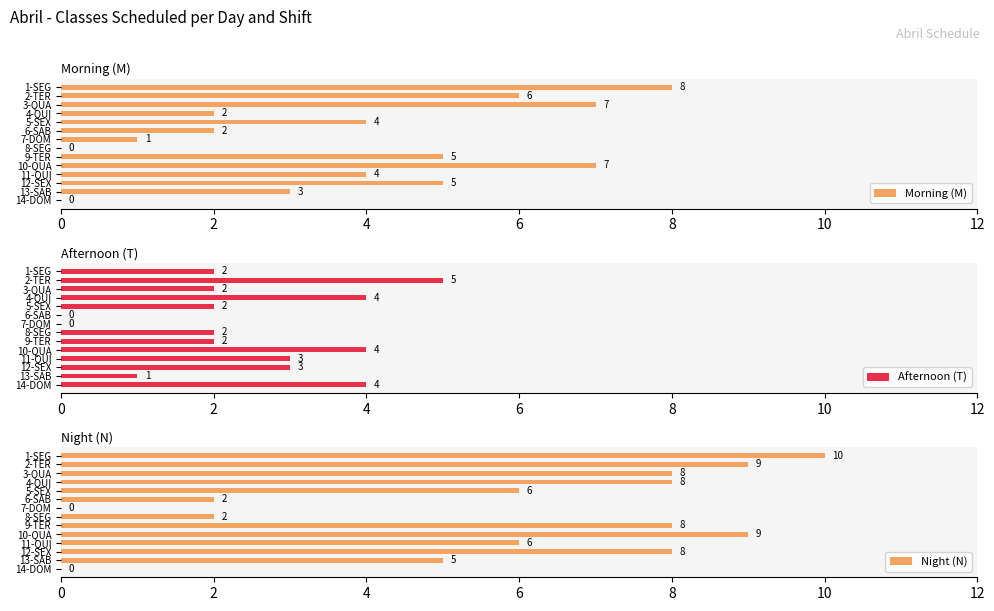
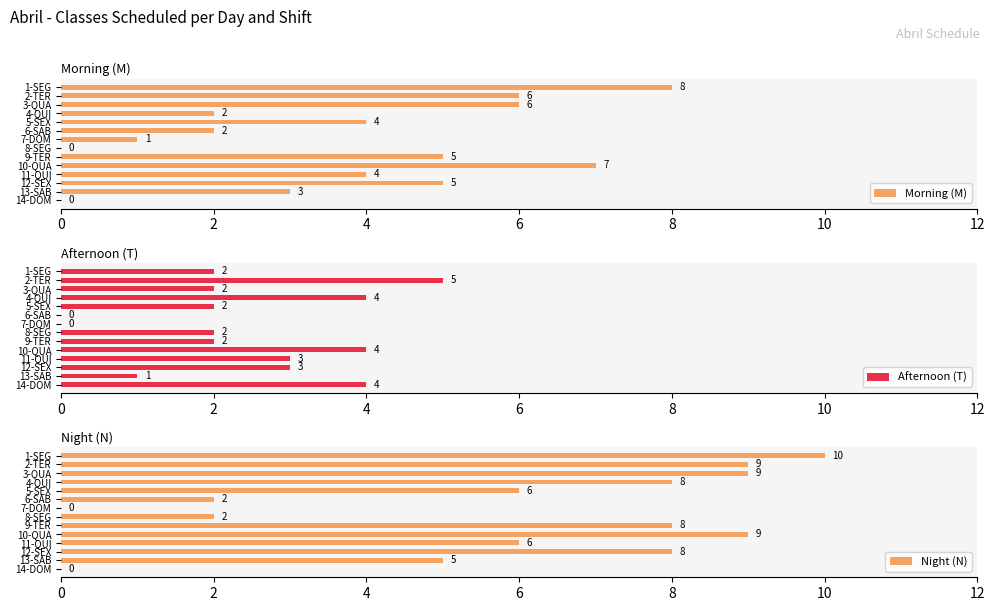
  {
    "Morning (M)": {
      "1-SEG": 8,
      "2-TER": 6,
-     "3-QUA": 7,
+     "3-QUA": 6,
      "4-QUI": 2,
      "5-SEX": 4,
      "6-SAB": 2,
      "7-DOM": 1,
      "8-SEG": 0,
      "9-TER": 5,
      "10-QUA": 7,
      "11-QUI": 4,
      "12-SEX": 5,
      "13-SAB": 3,
      "14-DOM": 0
    },
    "Afternoon (T)": {
      "1-SEG": 2,
      "2-TER": 5,
      "3-QUA": 2,
      "4-QUI": 4,
      "5-SEX": 2,
      "6-SAB": 0,
      "7-DOM": 0,
      "8-SEG": 2,
      "9-TER": 2,
      "10-QUA": 4,
      "11-QUI": 3,
      "12-SEX": 3,
      "13-SAB": 1,
      "14-DOM": 4
    },
    "Night (N)": {
      "1-SEG": 10,
      "2-TER": 9,
-     "3-QUA": 8,
+     "3-QUA": 9,
      "4-QUI": 8,
      "5-SEX": 6,
      "6-SAB": 2,
      "7-DOM": 0,
      "8-SEG": 2,
      "9-TER": 8,
      "10-QUA": 9,
      "11-QUI": 6,
      "12-SEX": 8,
      "13-SAB": 5,
      "14-DOM": 0
    }
  }
